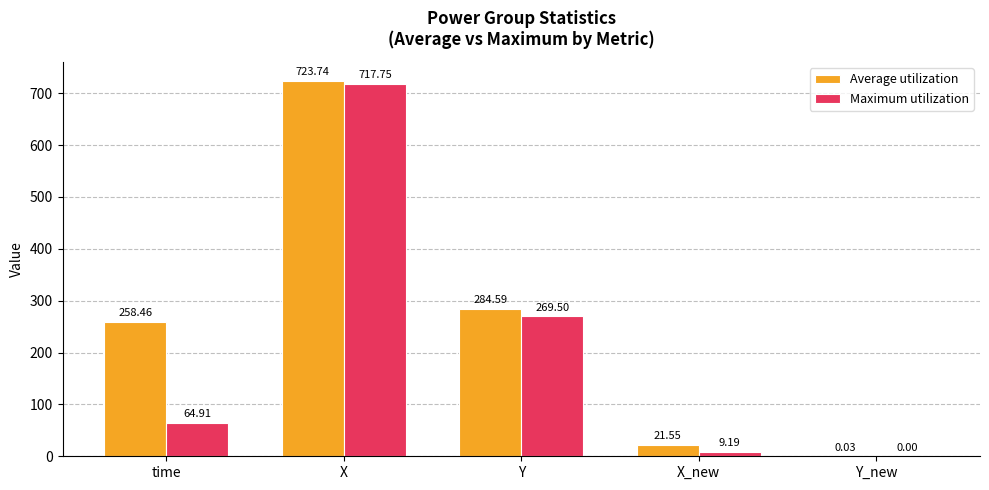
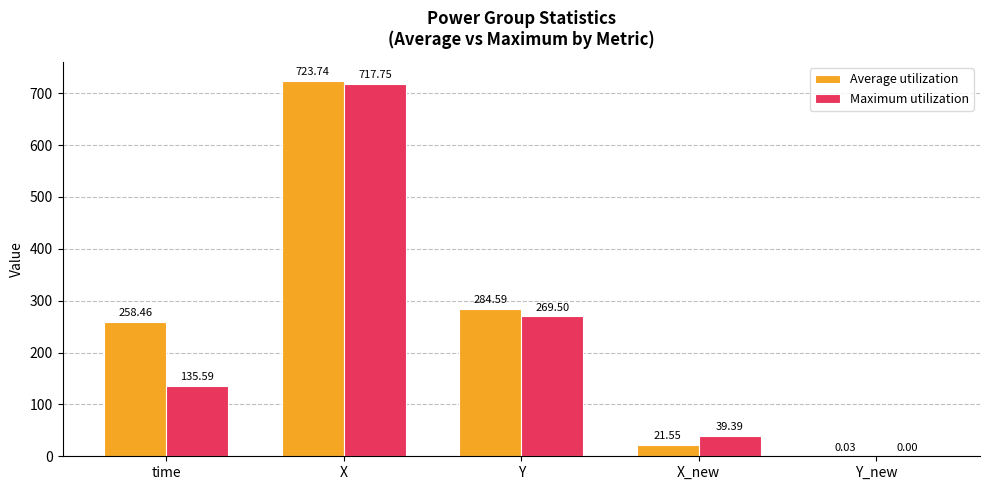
  {
    "Average utilization": {
      "time": 258.46,
      "X": 723.74,
      "Y": 284.59,
      "X_new": 21.55,
      "Y_new": 0.03
    },
    "Maximum utilization": {
-     "time": 64.91,
+     "time": 135.59,
      "X": 717.75,
      "Y": 269.50,
-     "X_new": 9.19,
+     "X_new": 39.39,
      "Y_new": 0.00
    }
  }
